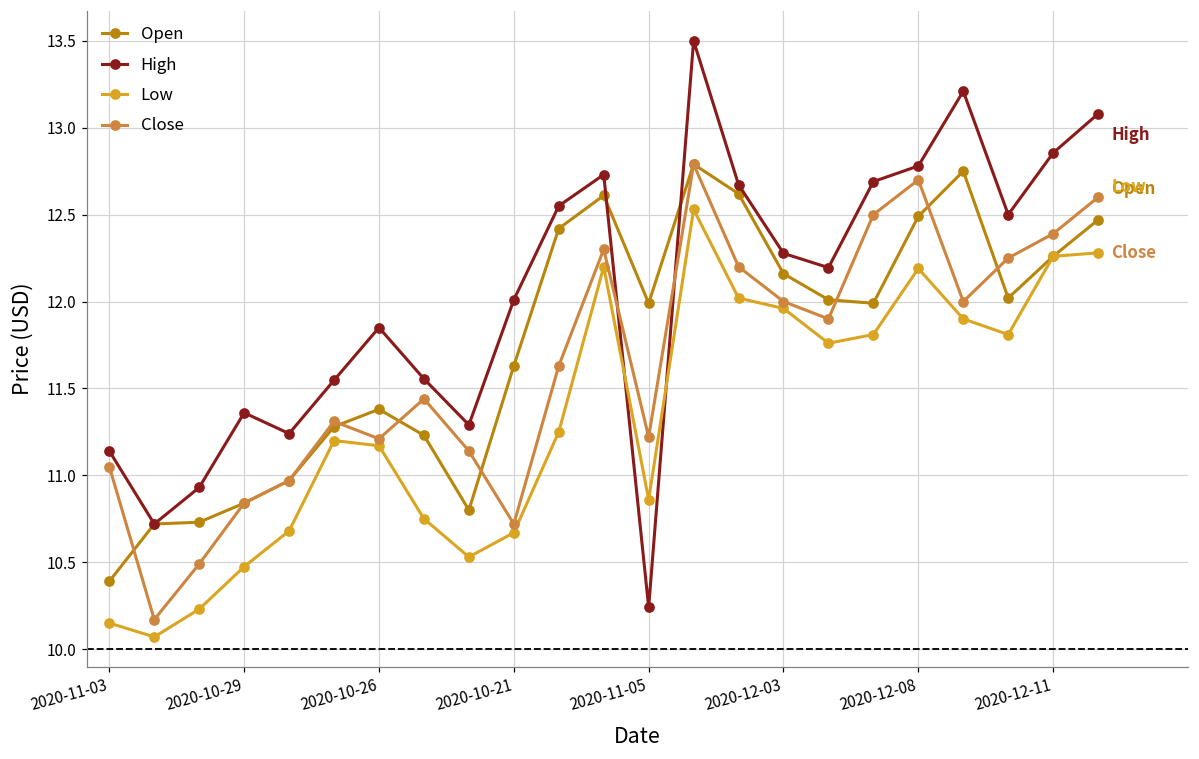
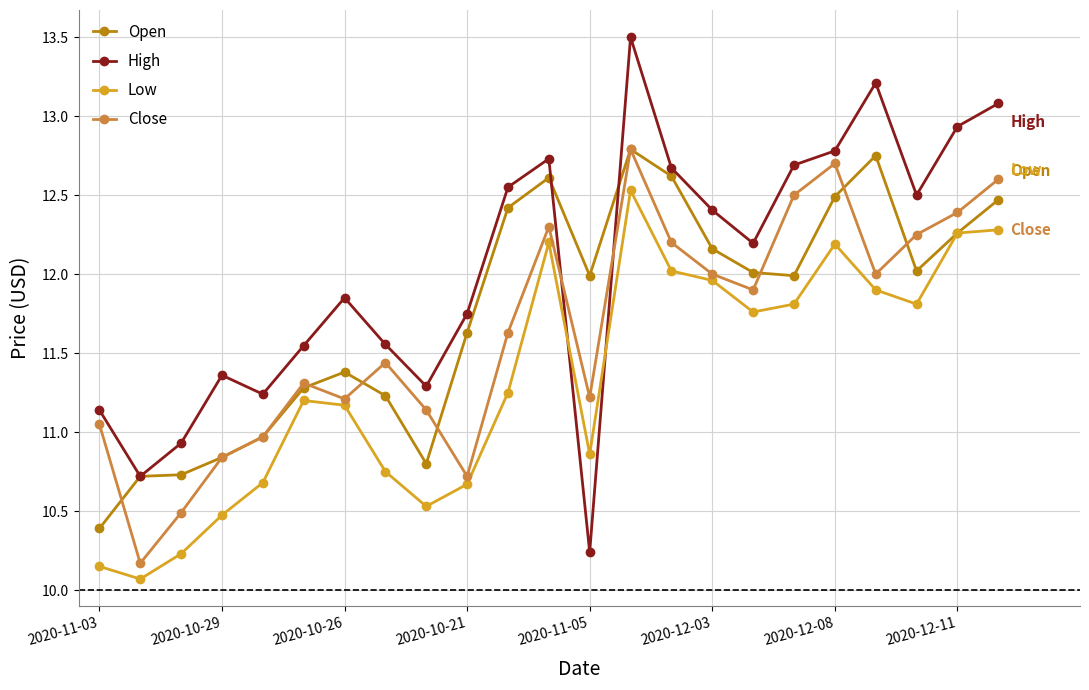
  {
    "High": {
      "2020-11-03": 11.14,
      "2020-10-29": 11.36,
      "2020-10-26": 11.85,
-     "2020-10-21": 12.01,
+     "2020-10-21": 11.75,
      "2020-11-05": 10.24,
-     "2020-12-03": 12.28,
+     "2020-12-03": 12.41,
      "2020-12-08": 12.78,
-     "2020-12-11": 12.86
+     "2020-12-11": 12.93
    }
  }
